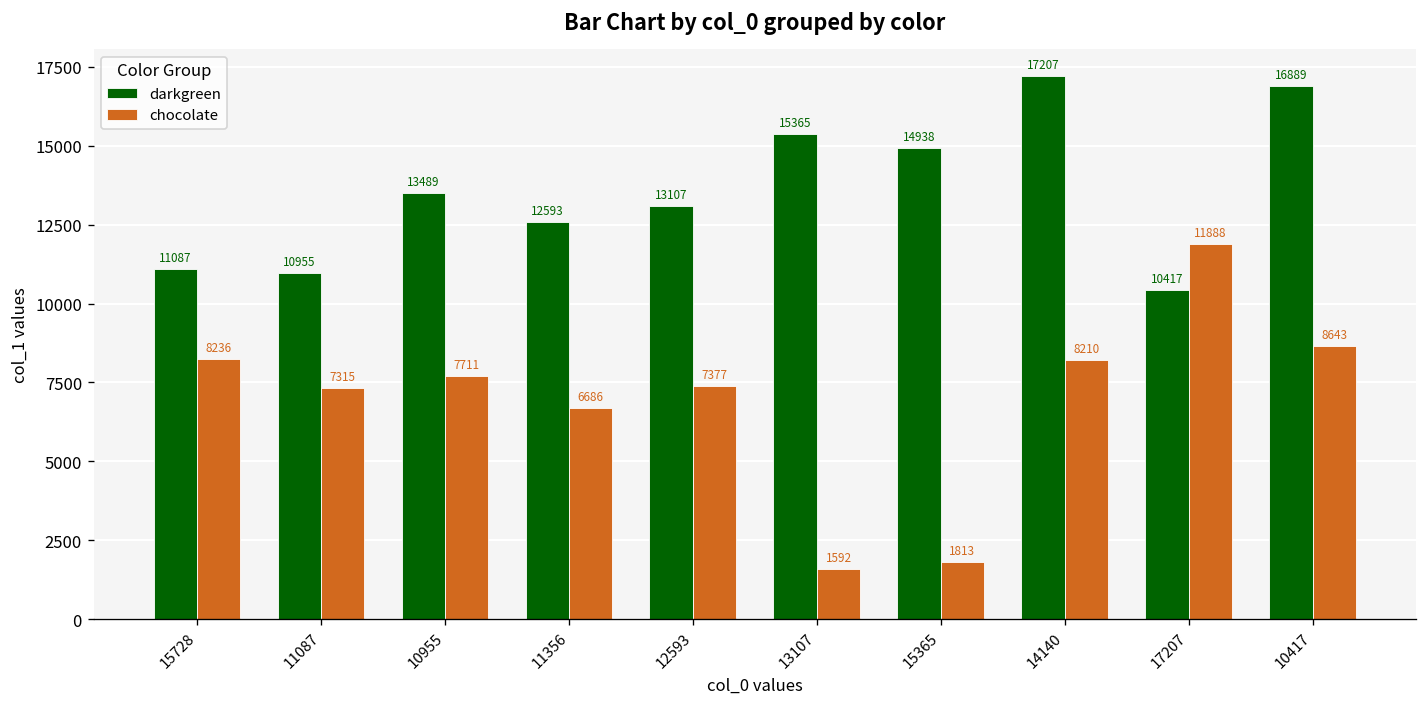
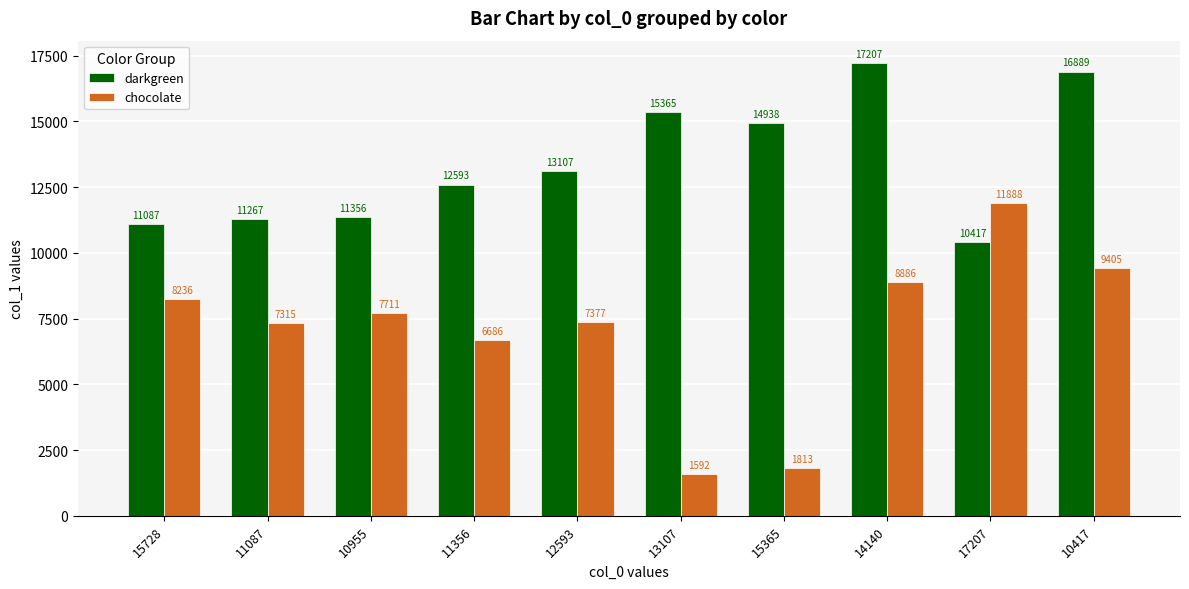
  {
    "darkgreen": {
      "15728": 11087,
-     "11087": 10955,
-     "10955": 13489,
+     "11087": 11267,
+     "10955": 11356,
      "11356": 12593,
      "12593": 13107,
      "13107": 15365,
      "15365": 14938,
      "14140": 17207,
      "17207": 10417,
      "10417": 16889
    },
    "chocolate": {
      "15728": 8236,
      "11087": 7315,
      "10955": 7711,
      "11356": 6686,
      "12593": 7377,
      "13107": 1592,
      "15365": 1813,
-     "14140": 8210,
+     "14140": 8886,
      "17207": 11888,
-     "10417": 8643
+     "10417": 9405
    }
  }
